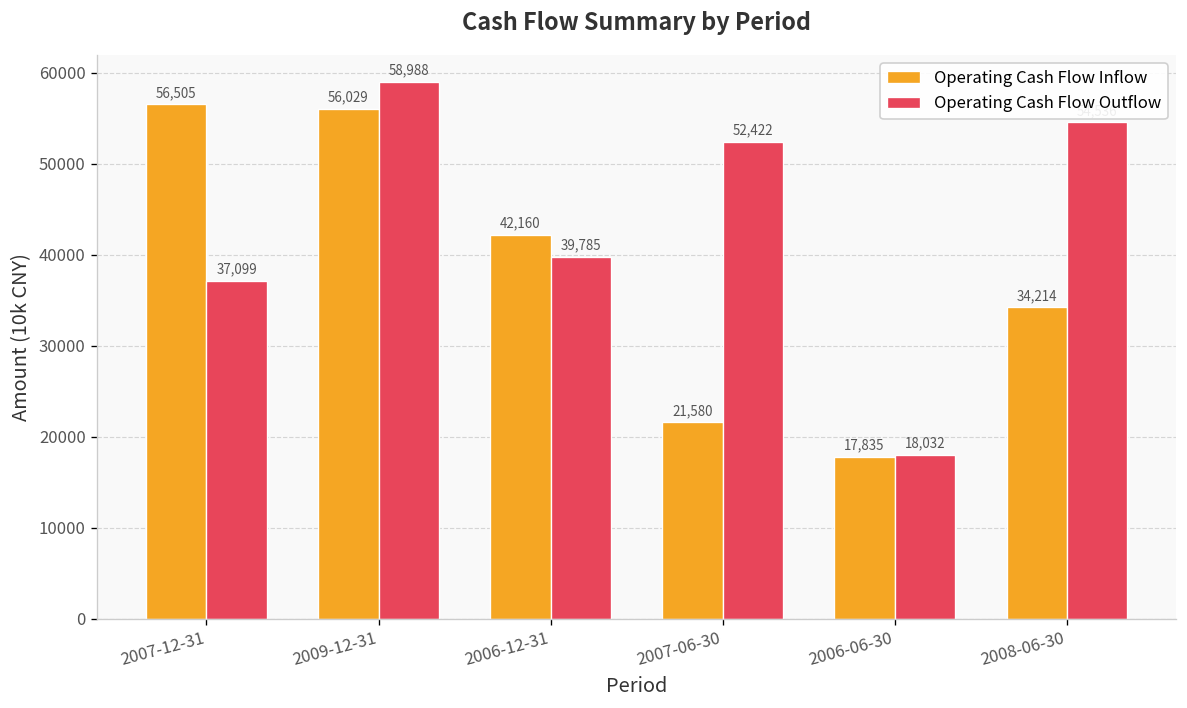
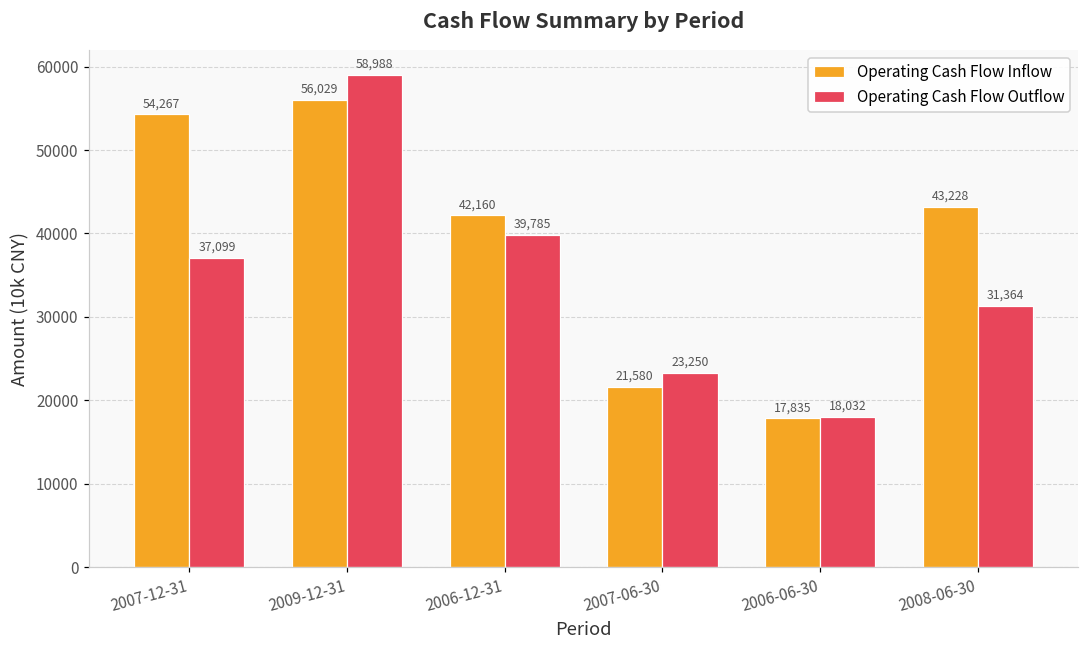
  {
    "Operating Cash Flow Inflow": {
-     "2007-12-31": "56,505",
+     "2007-12-31": "54,267",
      "2009-12-31": "56,029",
      "2006-12-31": "42,160",
      "2007-06-30": "21,580",
      "2006-06-30": "17,835",
-     "2008-06-30": "34,214"
+     "2008-06-30": "43,228"
    },
    "Operating Cash Flow Outflow": {
      "2007-12-31": "37,099",
      "2009-12-31": "58,988",
      "2006-12-31": "39,785",
-     "2007-06-30": "52,422",
+     "2007-06-30": "23,250",
      "2006-06-30": "18,032",
-     "2008-06-30": "55000"
+     "2008-06-30": "31000"
    }
  }
